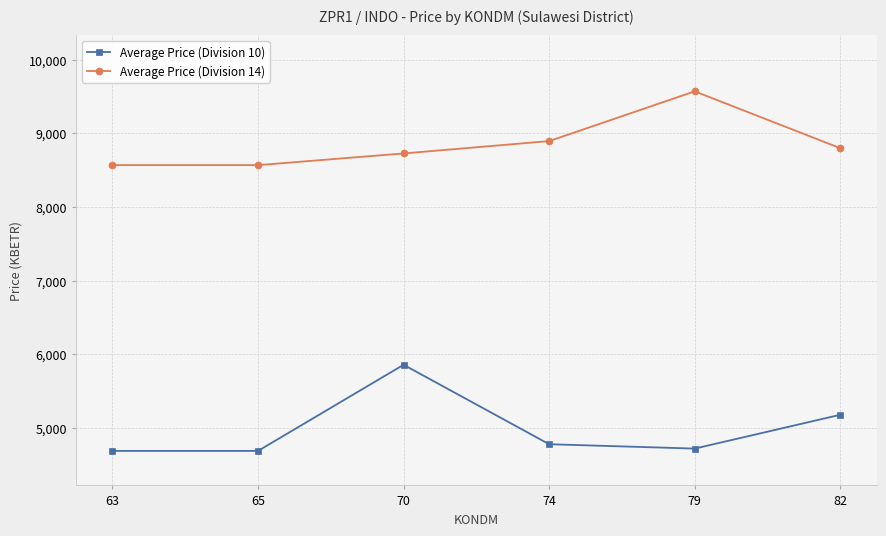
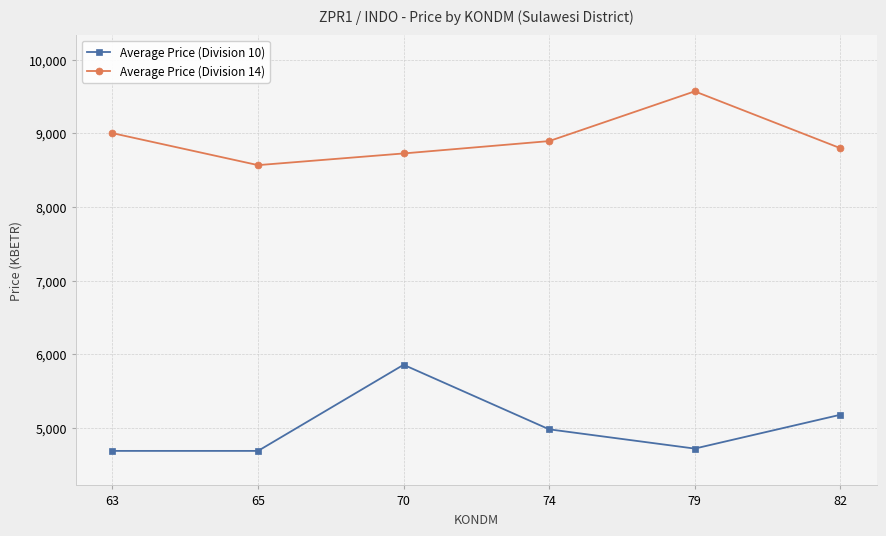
  {
    "Average Price (Division 10)": {
      "63": "4,700",
      "65": "4,700",
      "70": "5,900",
-     "74": "4,800",
+     "74": "5,000",
      "79": "4,700",
      "82": "5,200"
    },
    "Average Price (Division 14)": {
-     "63": "8,600",
+     "63": "9,000",
      "65": "8,600",
      "70": "8,700",
      "74": "8,900",
      "79": "9,600",
      "82": "8,800"
    }
  }
